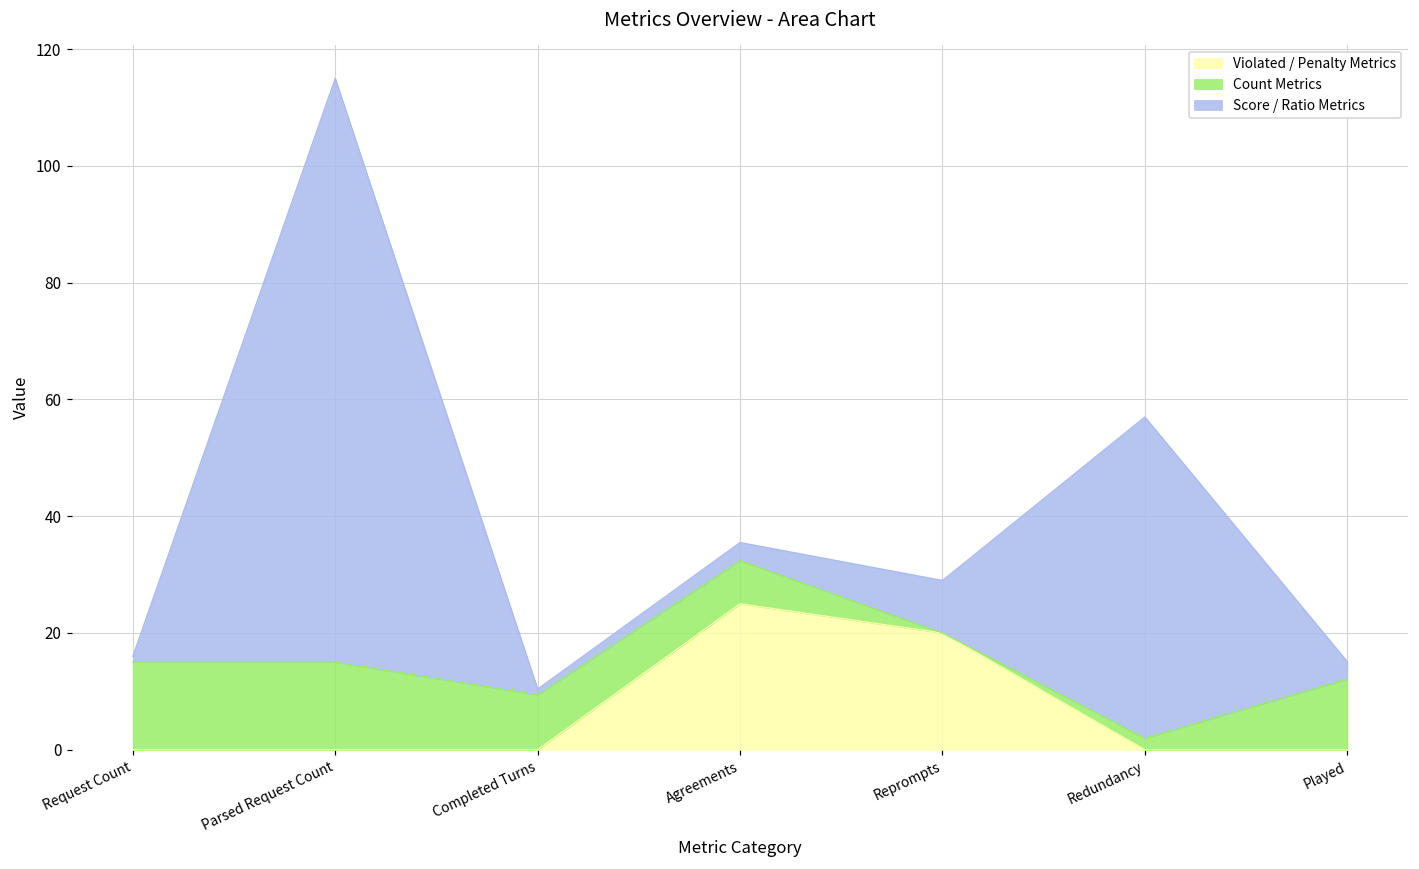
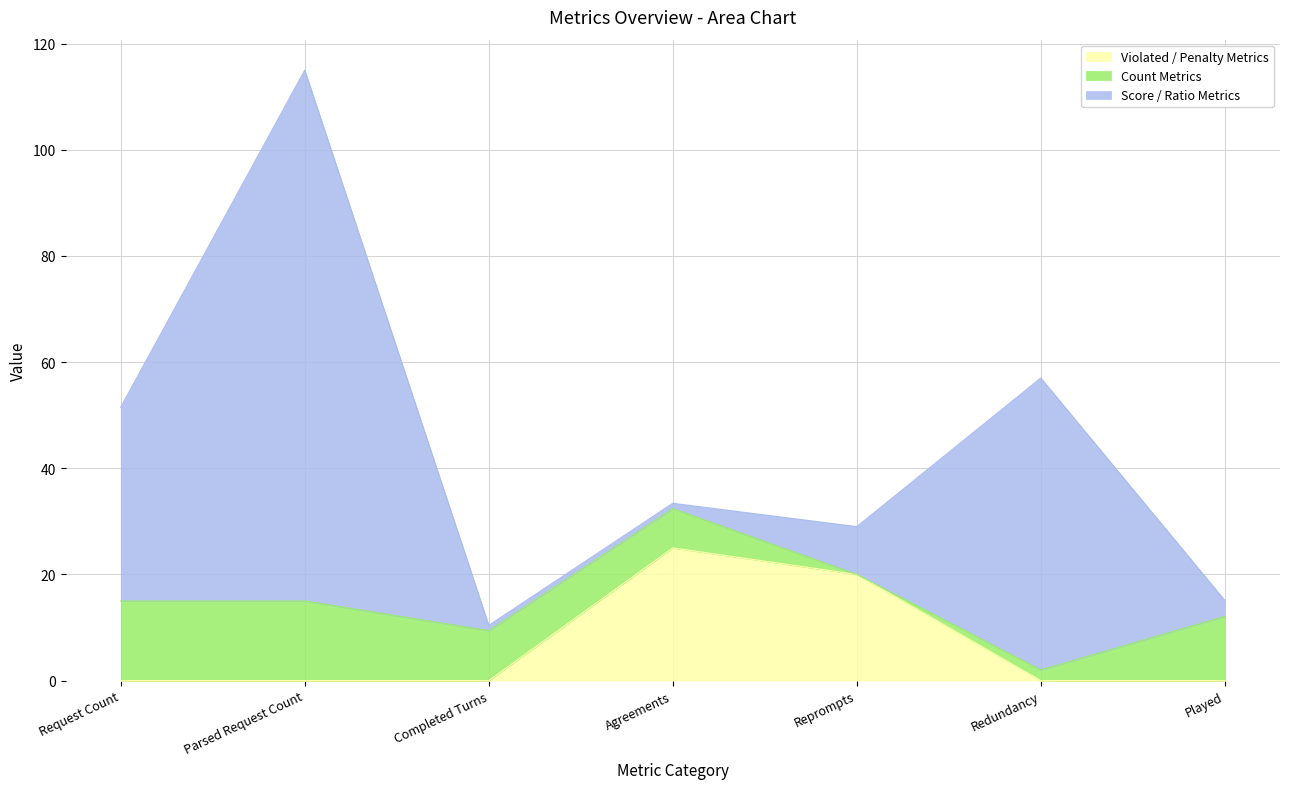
  {
    "Violated / Penalty Metrics": {
      "Request Count": 0,
      "Parsed Request Count": 0,
      "Completed Turns": 0,
      "Agreements": 25,
      "Redundancy": 0,
      "Played": 0
    },
    "Count Metrics": {
      "Request Count": 15,
      "Parsed Request Count": 15,
      "Completed Turns": 9,
      "Agreements": 7,
      "Redundancy": 2,
      "Played": 12
    },
    "Score / Ratio Metrics": {
-     "Request Count": 1,
+     "Request Count": 37,
      "Parsed Request Count": 100,
      "Completed Turns": 1,
-     "Agreements": 3,
+     "Agreements": 1,
      "Reprompts": 9,
      "Redundancy": 55,
      "Played": 3
    }
  }
